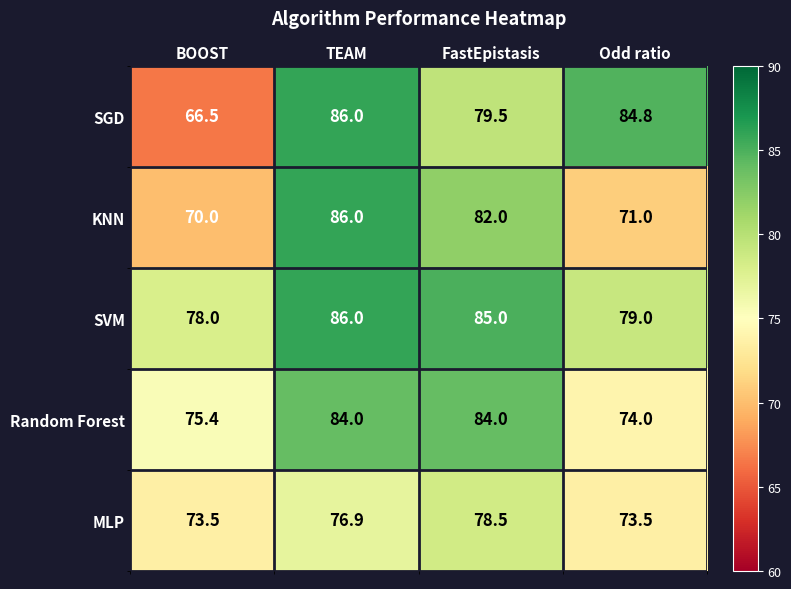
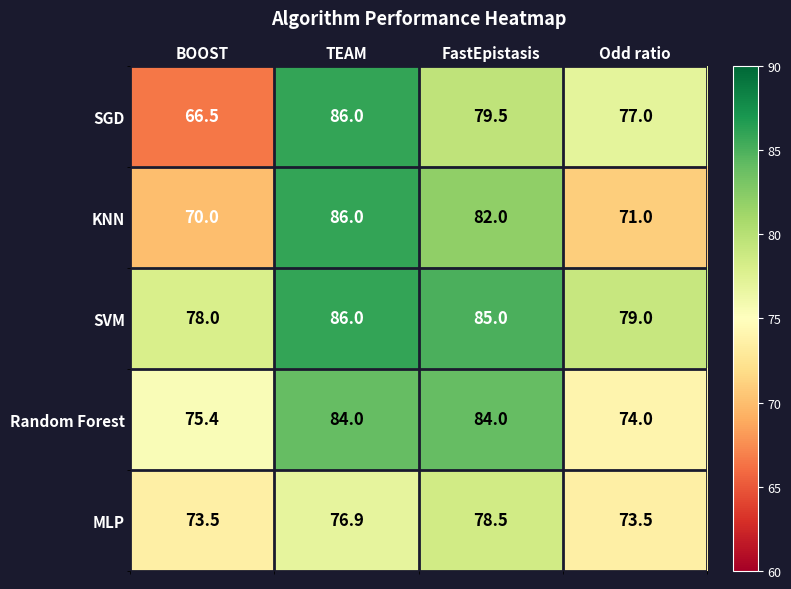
  {
    "SGD": {
      "BOOST": 66.5,
      "TEAM": 86.0,
      "FastEpistasis": 79.5,
-     "Odd ratio": 84.8
+     "Odd ratio": 77.0
    },
    "KNN": {
      "BOOST": 70.0,
      "TEAM": 86.0,
      "FastEpistasis": 82.0,
      "Odd ratio": 71.0
    },
    "SVM": {
      "BOOST": 78.0,
      "TEAM": 86.0,
      "FastEpistasis": 85.0,
      "Odd ratio": 79.0
    },
    "Random Forest": {
      "BOOST": 75.4,
      "TEAM": 84.0,
      "FastEpistasis": 84.0,
      "Odd ratio": 74.0
    },
    "MLP": {
      "BOOST": 73.5,
      "TEAM": 76.9,
      "FastEpistasis": 78.5,
      "Odd ratio": 73.5
    }
  }
